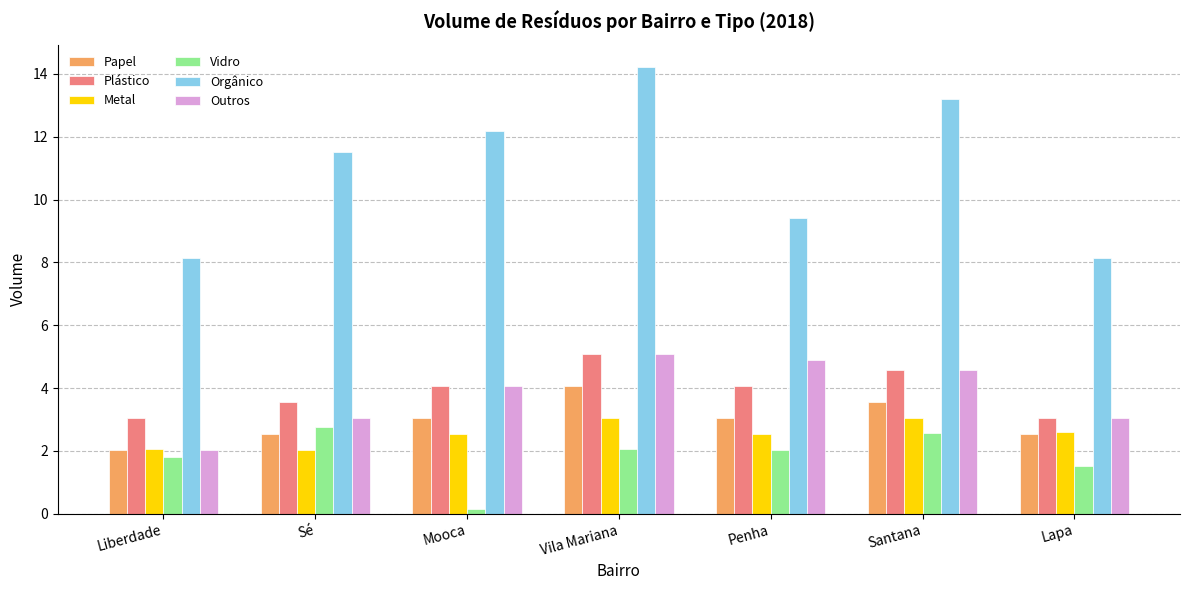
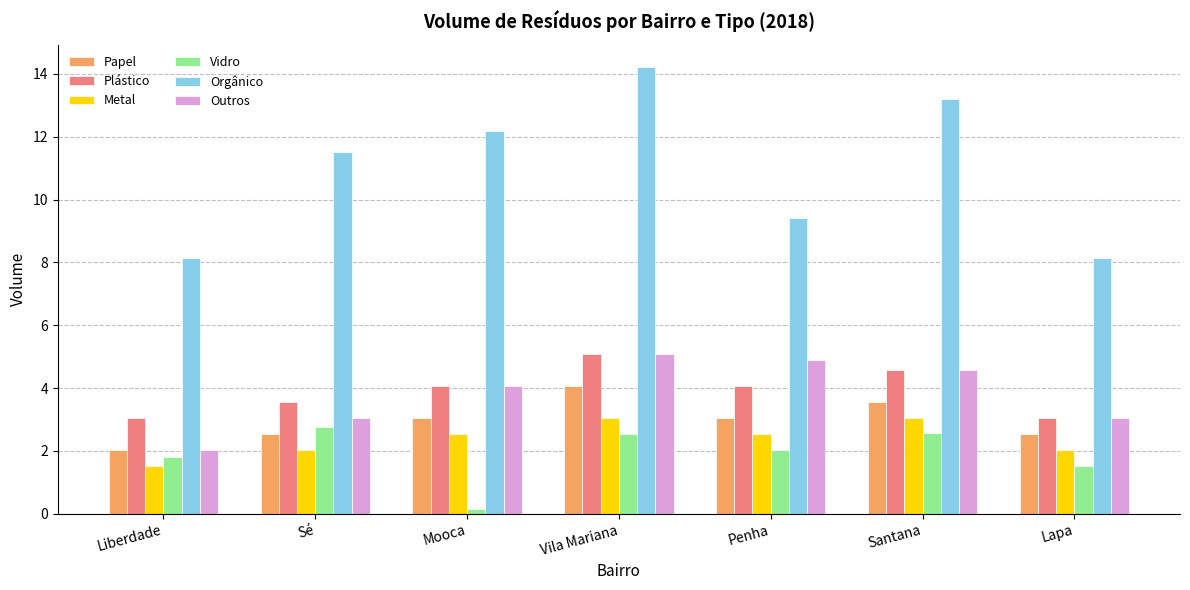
  {
    "Metal": {
-     "Liberdade": 2.1,
+     "Liberdade": 1.5,
      "Sé": 2.0,
      "Mooca": 2.5,
      "Vila Mariana": 3.1,
      "Penha": 2.5,
      "Santana": 3.1,
-     "Lapa": 2.6
+     "Lapa": 2.0
    },
    "Vidro": {
      "Liberdade": 1.8,
      "Sé": 2.8,
      "Mooca": 0.2,
-     "Vila Mariana": 2.1,
+     "Vila Mariana": 2.5,
      "Penha": 2.0,
      "Santana": 2.6,
      "Lapa": 1.5
    },
    "Orgânico": {
      "Liberdade": 8.1,
      "Sé": 11.5,
      "Mooca": 12.2,
      "Vila Mariana": 14.2,
      "Penha": 9.4,
      "Santana": 13.2,
      "Lapa": 8.1
    },
    "Outros": {
      "Liberdade": 2.0,
      "Sé": 3.1,
      "Mooca": 4.1,
      "Vila Mariana": 5.1,
      "Penha": 4.9,
      "Santana": 4.6,
      "Lapa": 3.1
    }
  }
